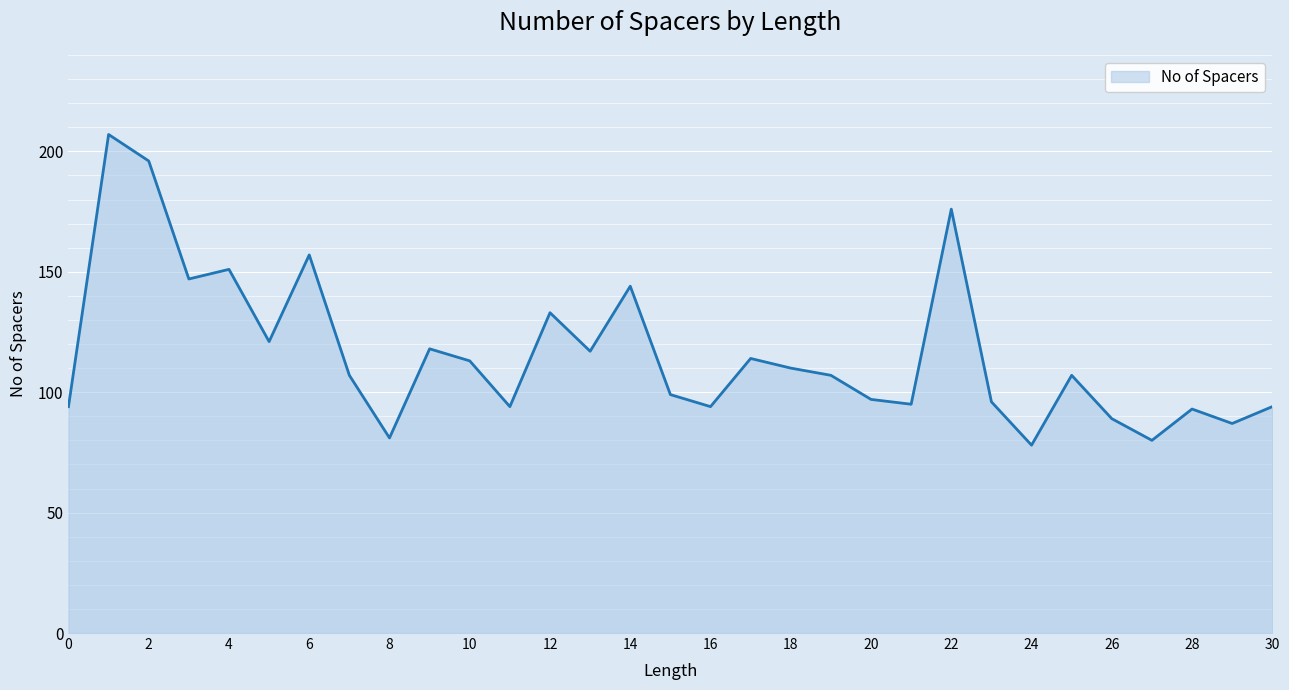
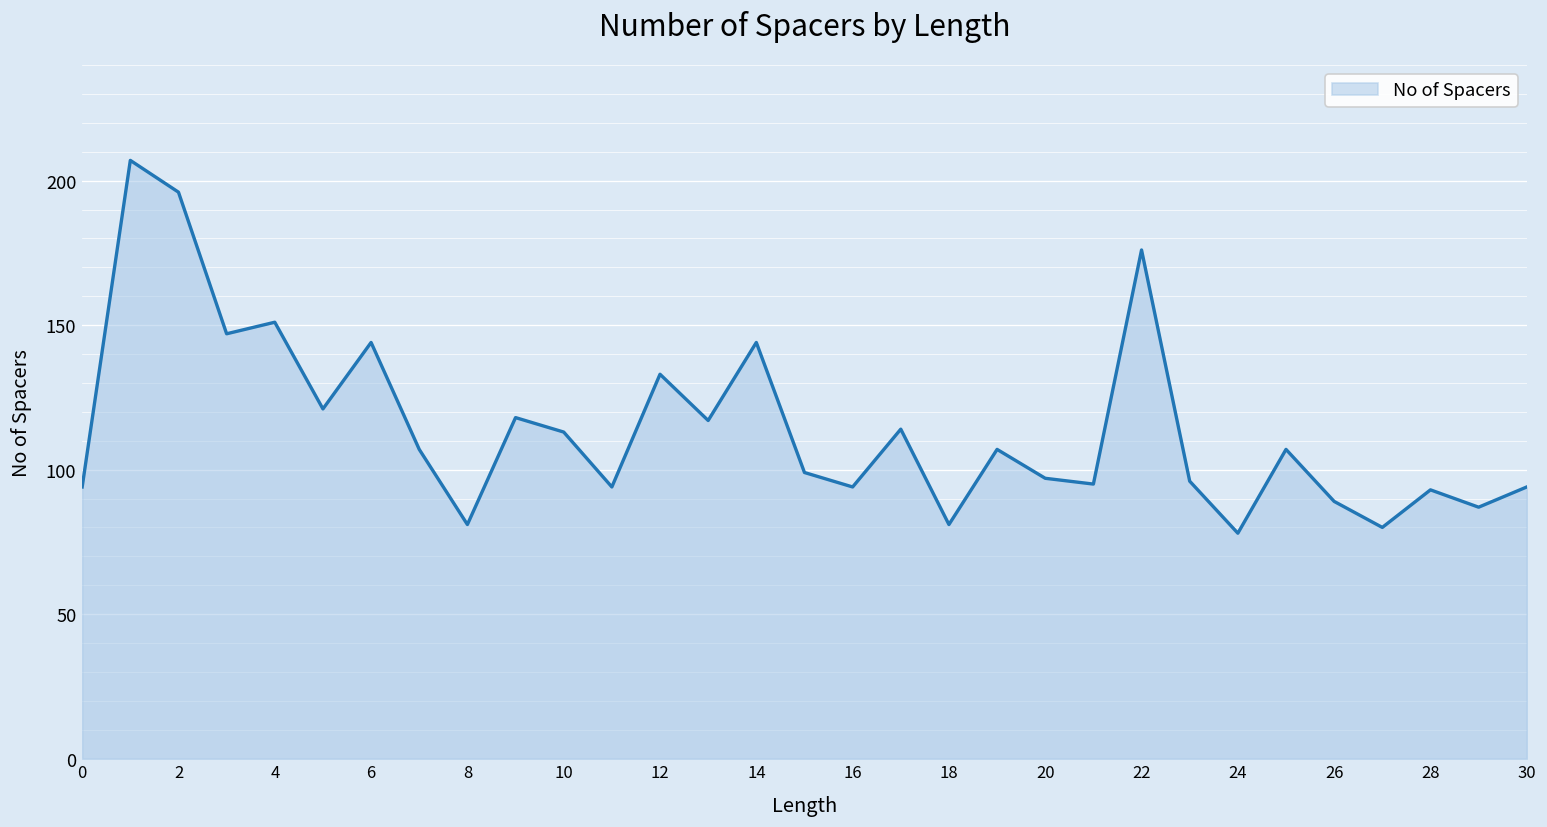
  {
    "0": 94,
    "2": 196,
    "4": 151,
-   "6": 157,
+   "6": 144,
    "8": 81,
    "10": 113,
    "12": 133,
    "14": 144,
    "16": 94,
-   "18": 110,
+   "18": 81,
    "20": 97,
    "22": 176,
    "24": 78,
    "26": 89,
    "28": 93,
    "30": 94
  }
